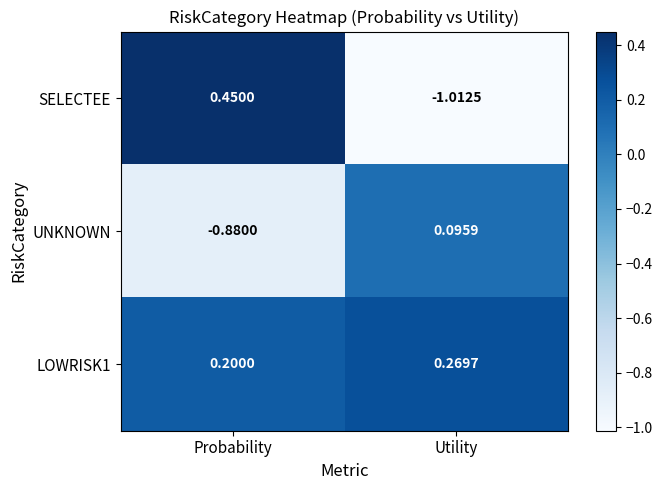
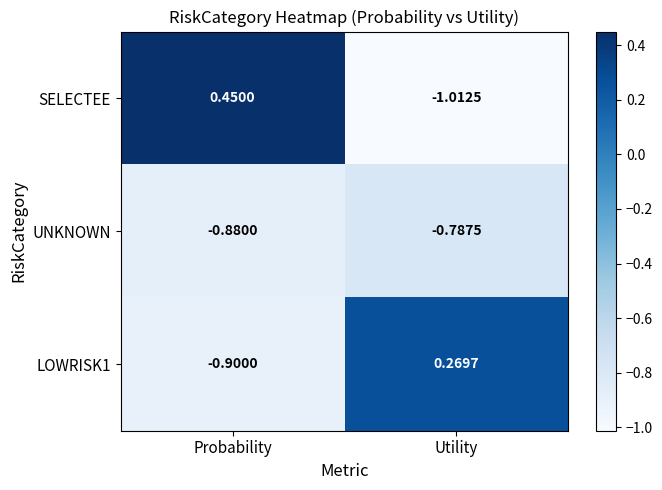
  {
    "SELECTEE": {
      "Probability": 0.4500,
      "Utility": -1.0125
    },
    "UNKNOWN": {
      "Probability": -0.8800,
-     "Utility": 0.0959
+     "Utility": -0.7875
    },
    "LOWRISK1": {
-     "Probability": 0.2000,
+     "Probability": -0.9000,
      "Utility": 0.2697
    }
  }
